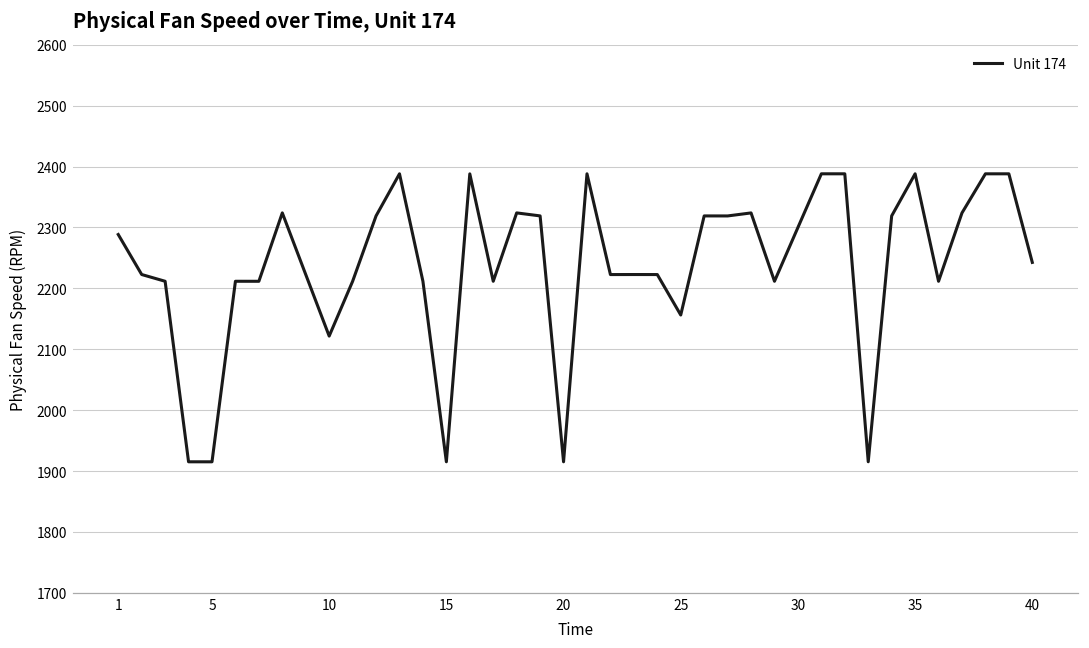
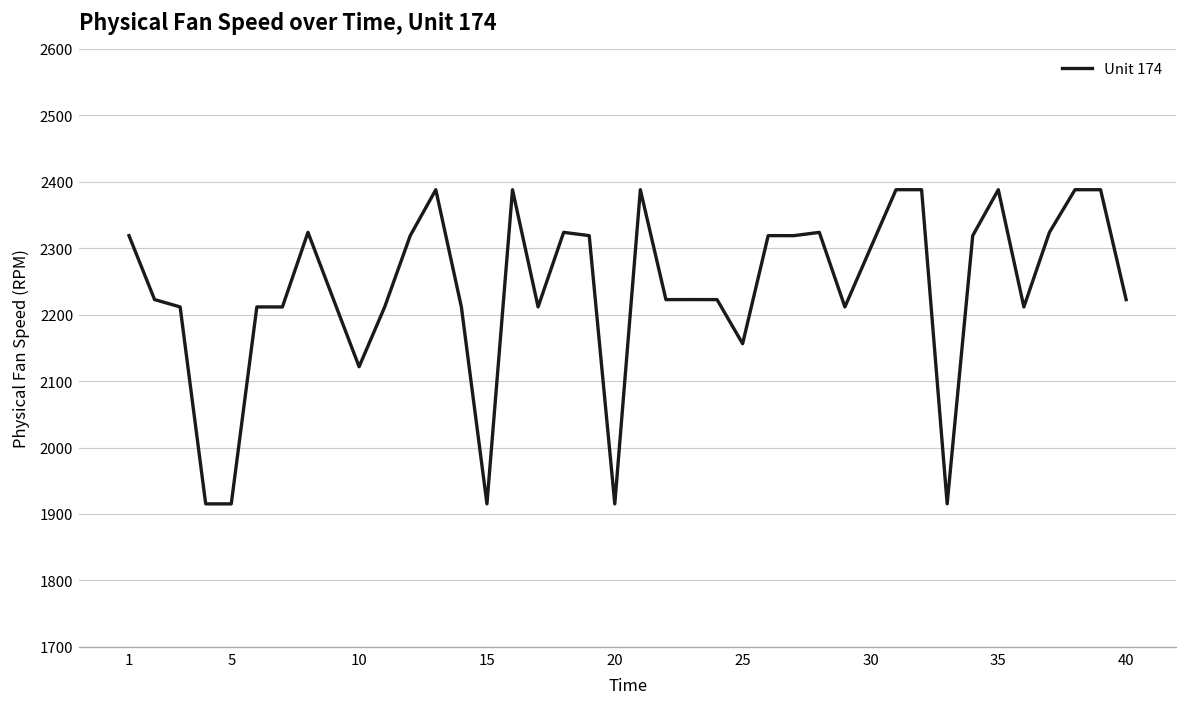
  {
-   "1": 2290,
+   "1": 2320,
    "5": 1920,
    "10": 2120,
    "15": 1920,
    "20": 1920,
    "25": 2160,
    "30": 2300,
    "35": 2390,
-   "40": 2240
+   "40": 2220
  }
